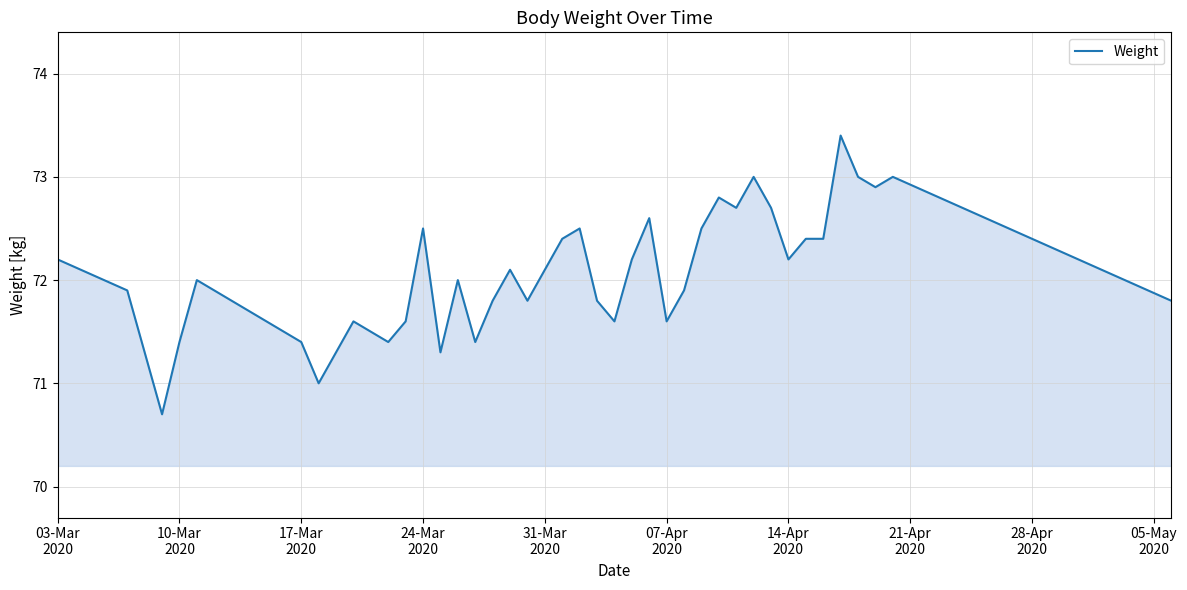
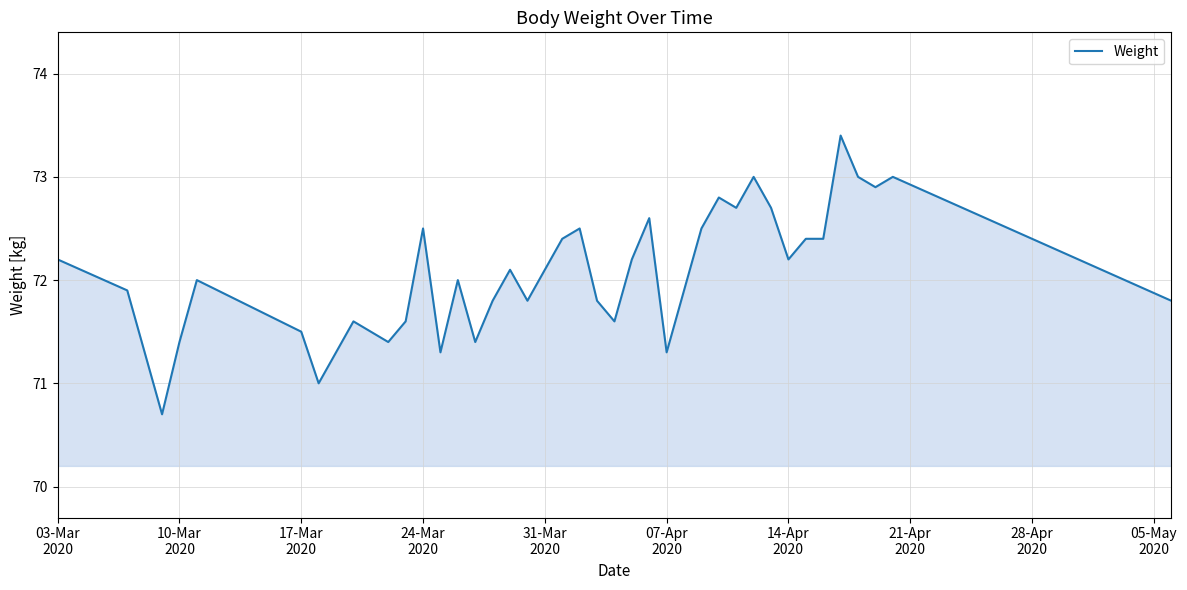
  {
    "03-Mar 2020": 72.2,
    "10-Mar 2020": 71.4,
-   "17-Mar 2020": 71.4,
+   "17-Mar 2020": 71.5,
    "24-Mar 2020": 72.5,
    "31-Mar 2020": 72.1,
-   "07-Apr 2020": 71.6,
+   "07-Apr 2020": 71.3,
    "14-Apr 2020": 72.2
  }
